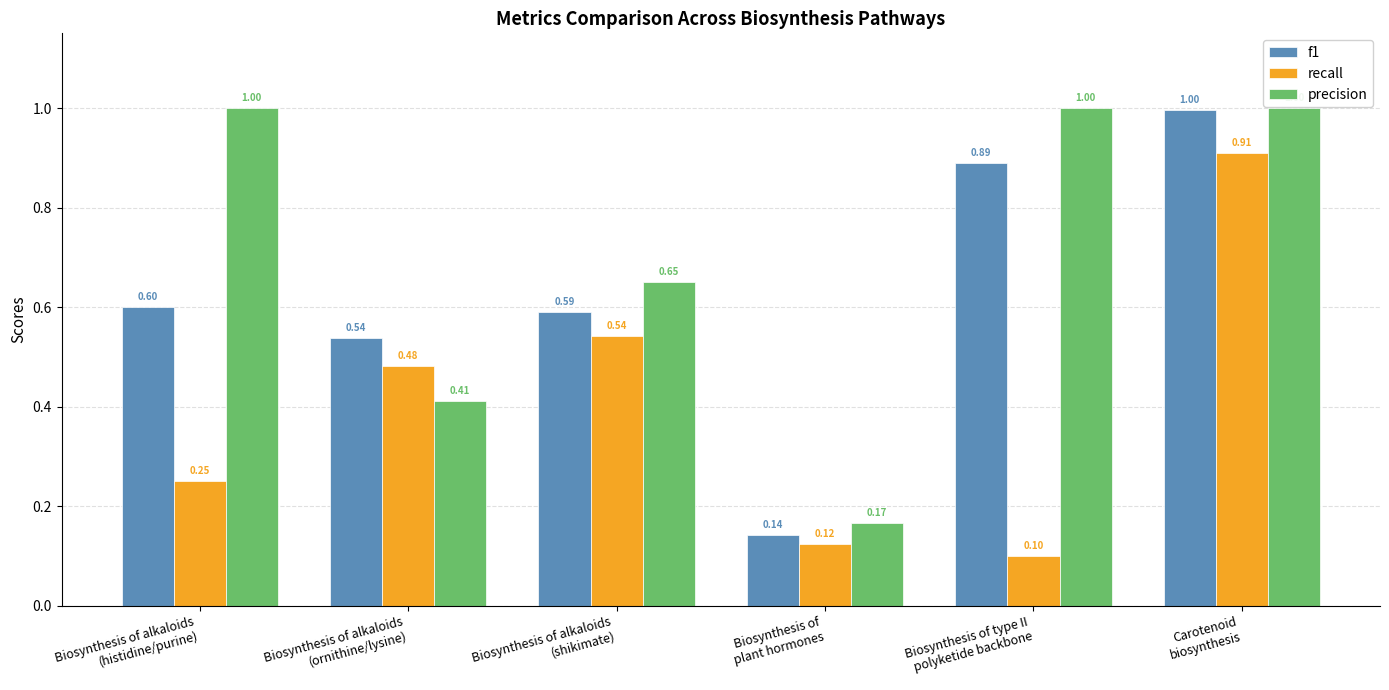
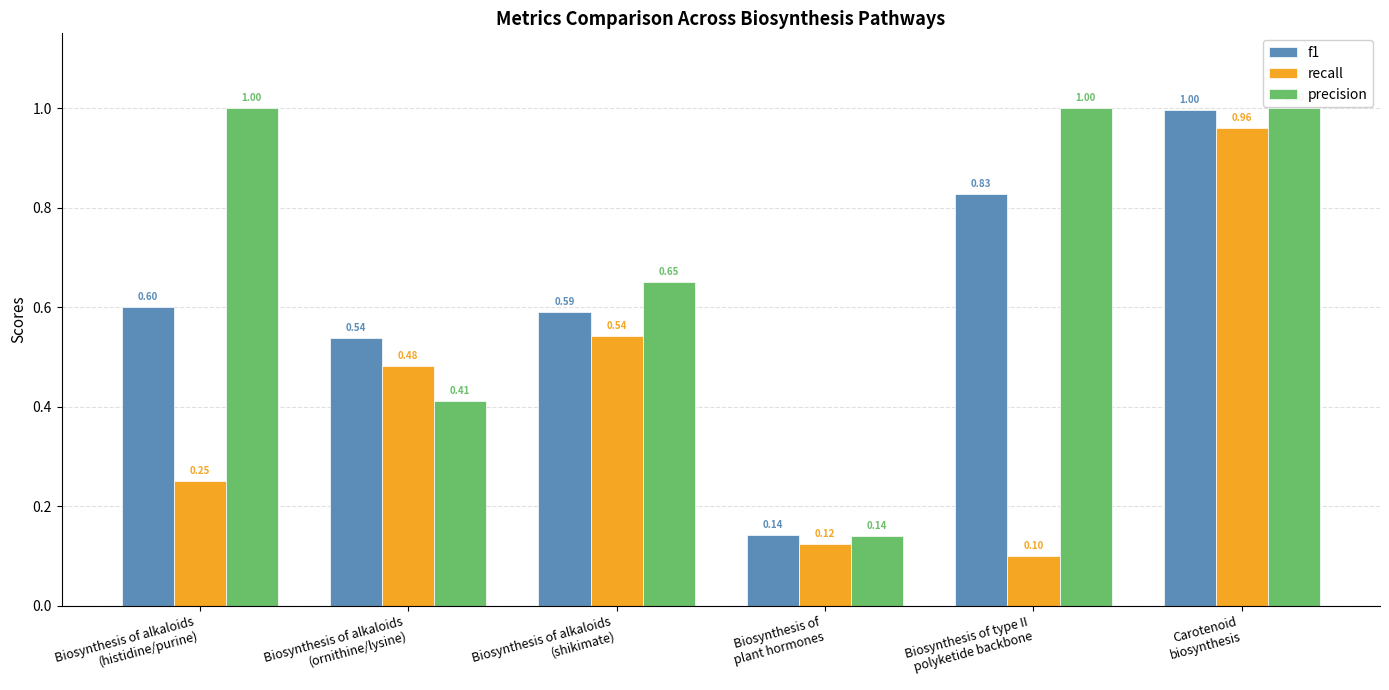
  {
    "f1": {
      "Biosynthesis of alkaloids (histidine/purine)": 0.60,
      "Biosynthesis of alkaloids (ornithine/lysine)": 0.54,
      "Biosynthesis of alkaloids (shikimate)": 0.59,
      "Biosynthesis of plant hormones": 0.14,
-     "Biosynthesis of type II polyketide backbone": 0.89,
+     "Biosynthesis of type II polyketide backbone": 0.83,
      "Carotenoid biosynthesis": 1.00
    },
    "recall": {
      "Biosynthesis of alkaloids (histidine/purine)": 0.25,
      "Biosynthesis of alkaloids (ornithine/lysine)": 0.48,
      "Biosynthesis of alkaloids (shikimate)": 0.54,
      "Biosynthesis of plant hormones": 0.12,
      "Biosynthesis of type II polyketide backbone": 0.10,
-     "Carotenoid biosynthesis": 0.91
+     "Carotenoid biosynthesis": 0.96
    },
    "precision": {
      "Biosynthesis of alkaloids (histidine/purine)": 1.00,
      "Biosynthesis of alkaloids (ornithine/lysine)": 0.41,
      "Biosynthesis of alkaloids (shikimate)": 0.65,
-     "Biosynthesis of plant hormones": 0.17,
+     "Biosynthesis of plant hormones": 0.14,
      "Biosynthesis of type II polyketide backbone": 1.00
    }
  }
